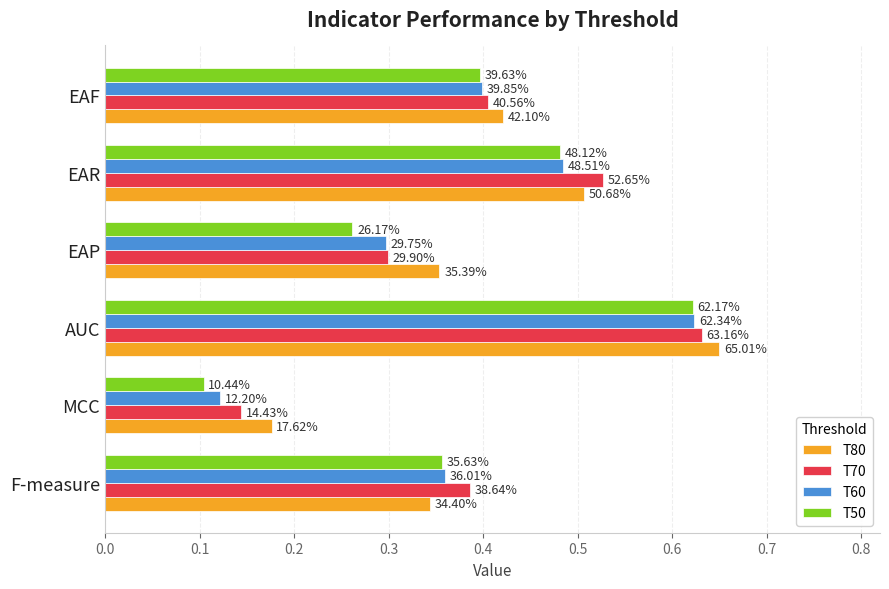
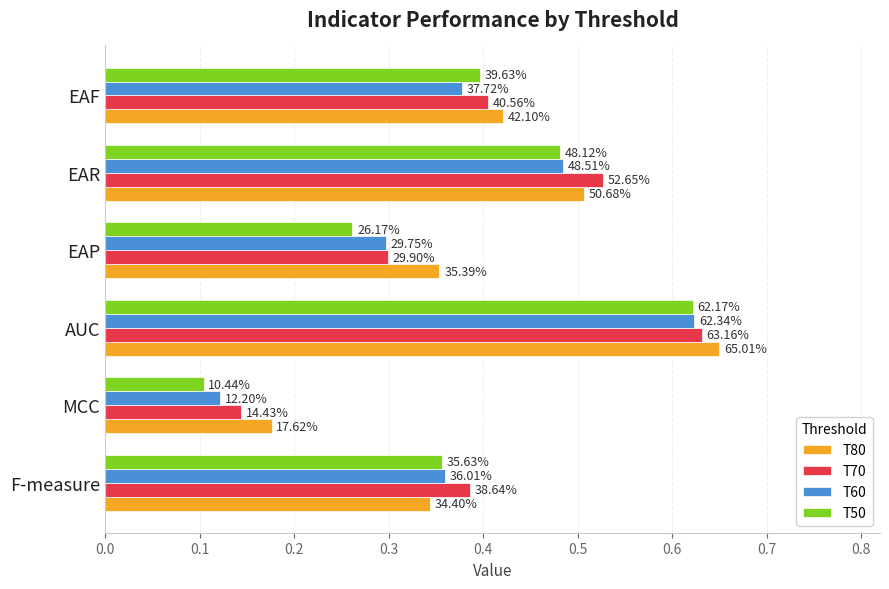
  {
    "T80": {
      "EAF": "42.10%",
      "EAR": "50.68%",
      "EAP": "35.39%",
      "AUC": "65.01%",
      "MCC": "17.62%",
      "F-measure": "34.40%"
    },
    "T70": {
      "EAF": "40.56%",
      "EAR": "52.65%",
      "EAP": "29.90%",
      "AUC": "63.16%",
      "MCC": "14.43%",
      "F-measure": "38.64%"
    },
    "T60": {
-     "EAF": "39.85%",
+     "EAF": "37.72%",
      "EAR": "48.51%",
      "EAP": "29.75%",
      "AUC": "62.34%",
      "MCC": "12.20%",
      "F-measure": "36.01%"
    },
    "T50": {
      "EAF": "39.63%",
      "EAR": "48.12%",
      "EAP": "26.17%",
      "AUC": "62.17%",
      "MCC": "10.44%",
      "F-measure": "35.63%"
    }
  }
